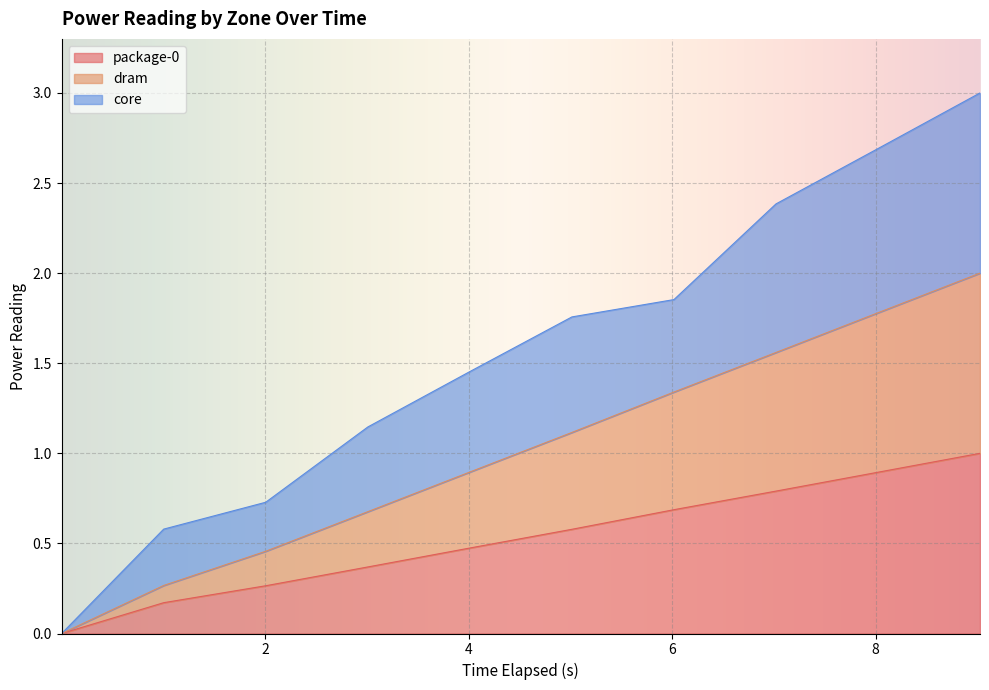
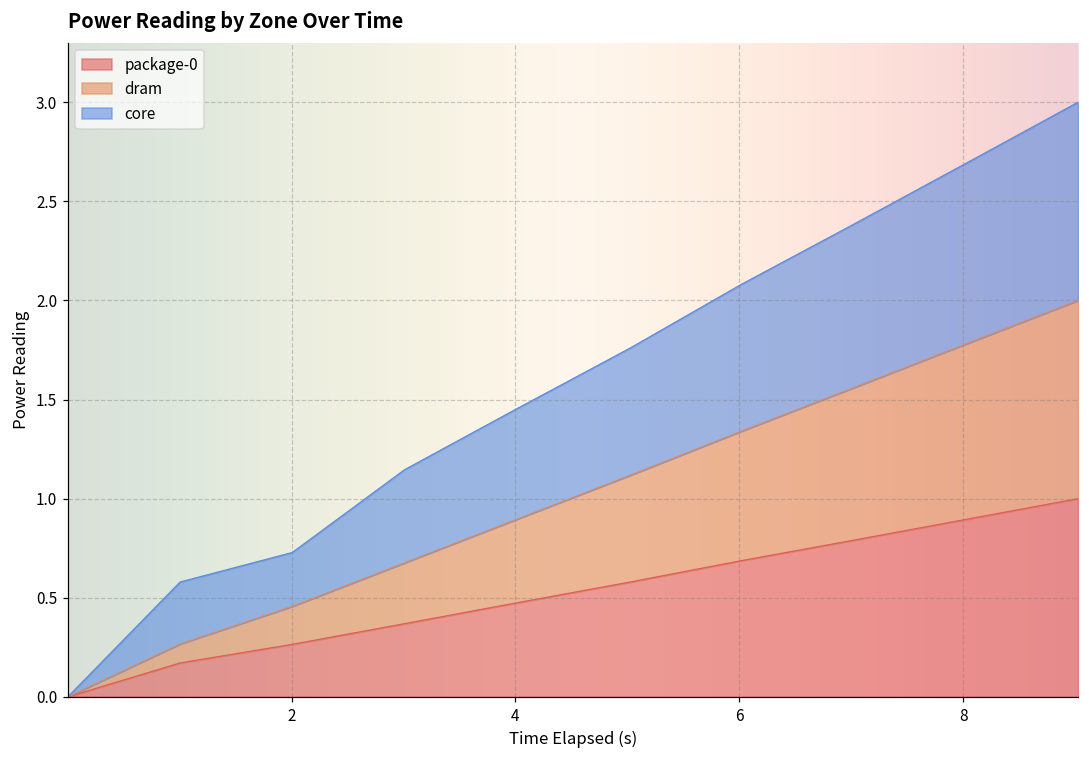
  {
    "core": {
      "2": 0.27,
      "4": 0.56,
-     "6": 0.51
+     "6": 0.74
    }
  }
